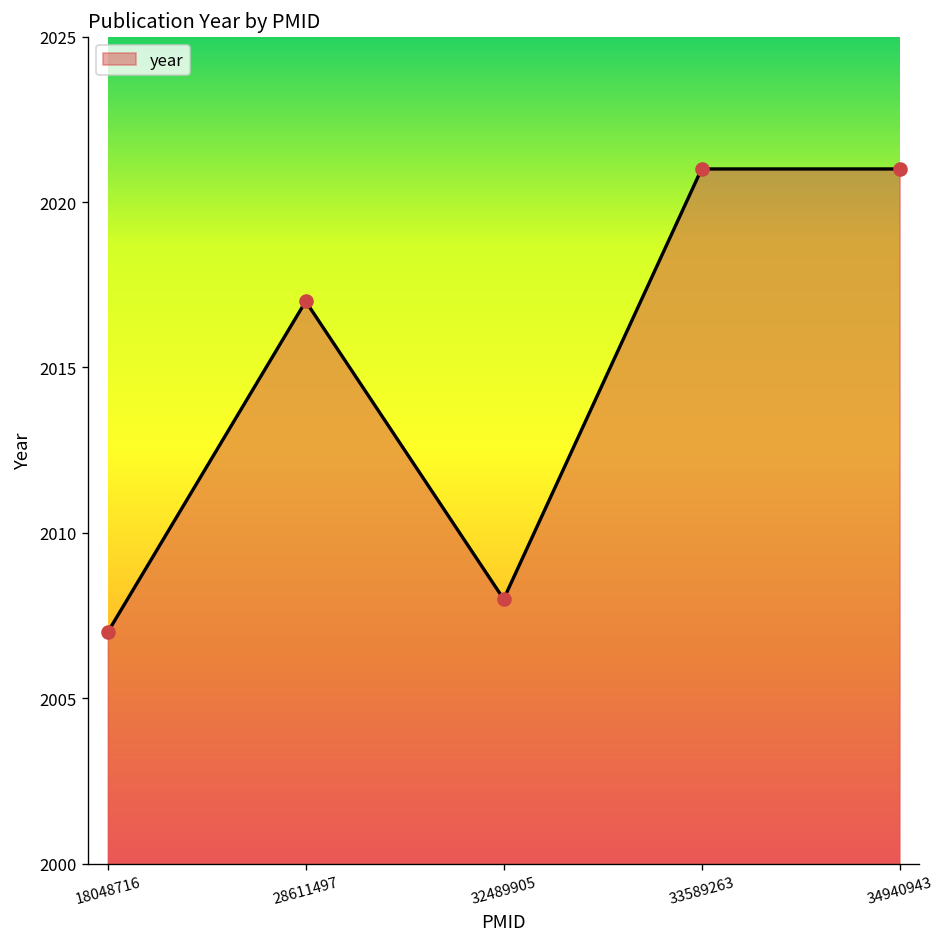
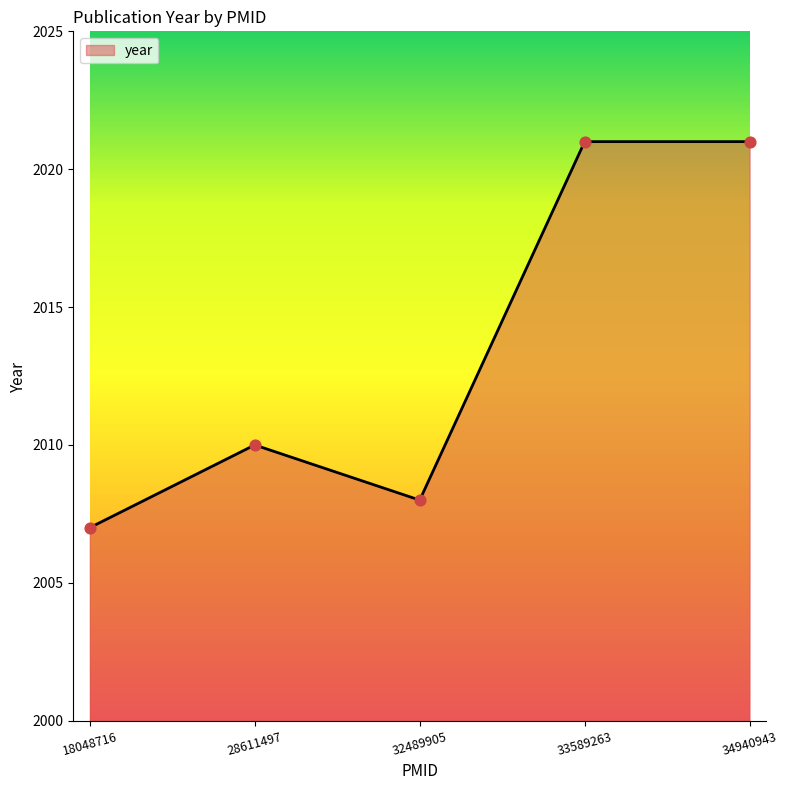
  {
    "18048716": 2007,
-   "28611497": 2017,
+   "28611497": 2010,
    "32489905": 2008,
    "33589263": 2021,
    "34940943": 2021
  }
